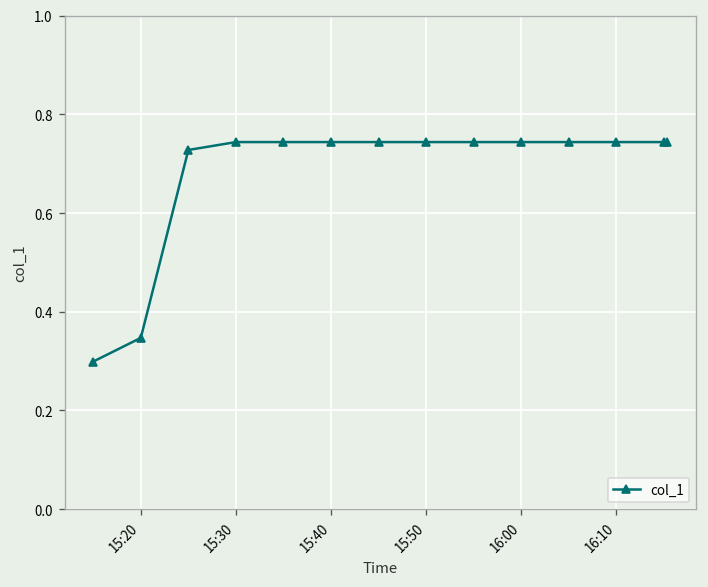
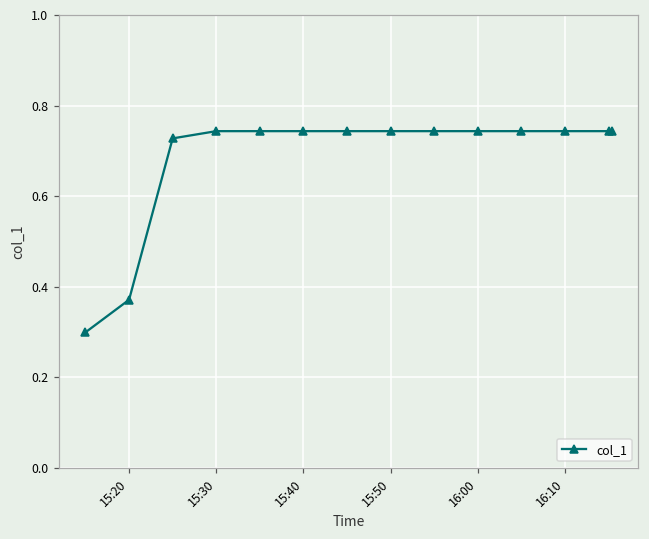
  {
-   "15:20": 0.35,
+   "15:20": 0.37,
    "15:30": 0.74,
    "15:40": 0.74,
    "15:50": 0.74,
    "16:00": 0.74,
    "16:10": 0.74
  }
